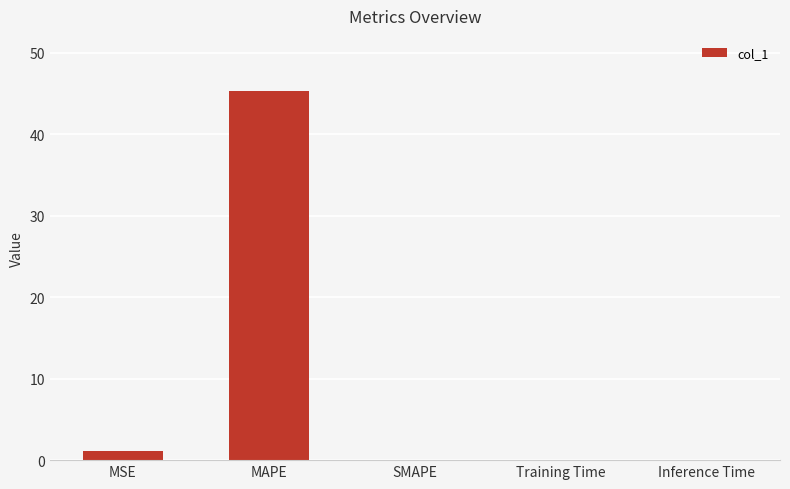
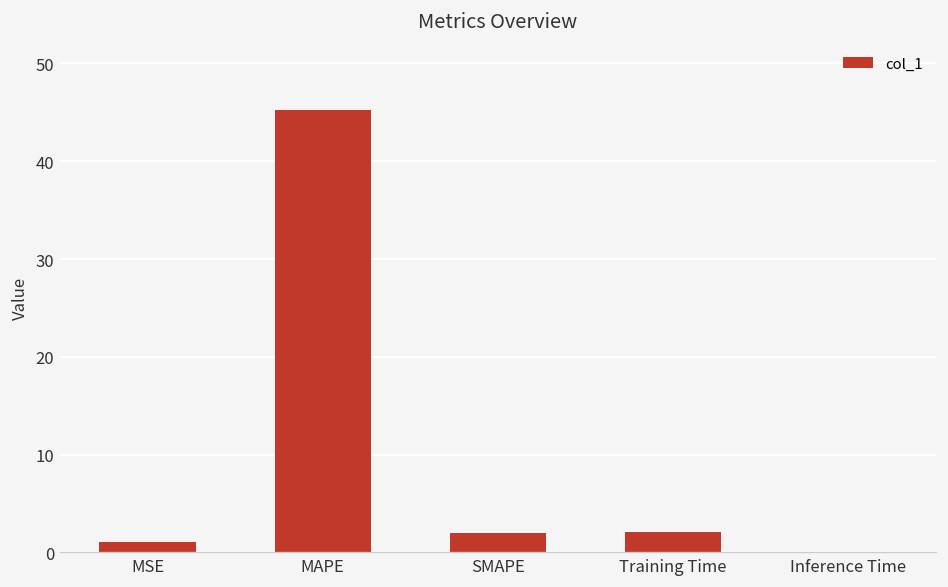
  {
    "MSE": 1,
    "MAPE": 45,
-   "SMAPE": 0,
-   "Training Time": 0
+   "SMAPE": 2,
+   "Training Time": 2
  }
